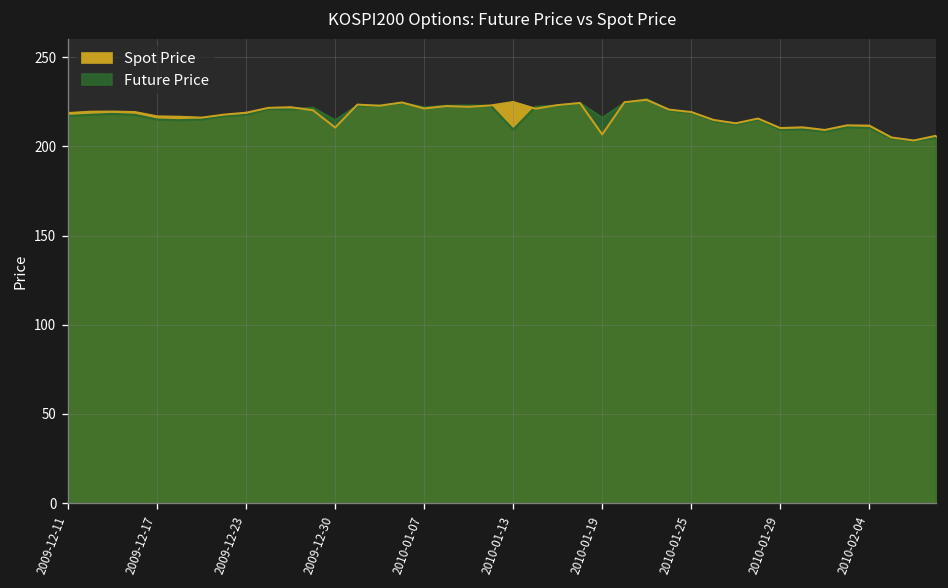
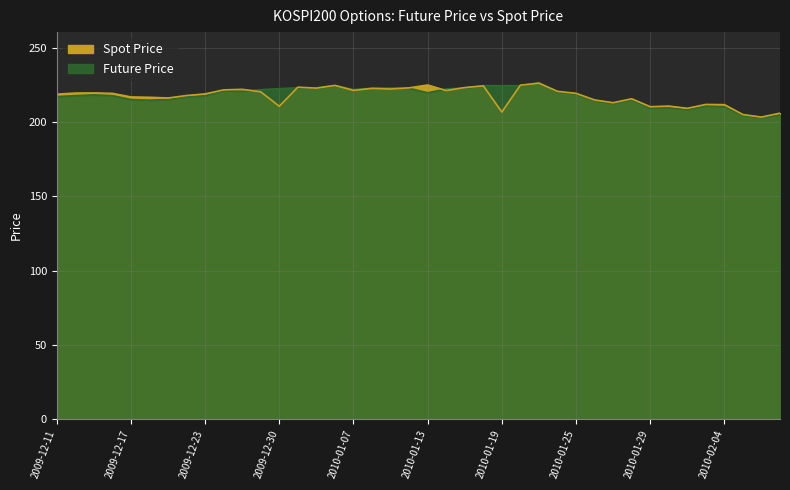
  {
    "Spot Price": {
      "2009-12-17": 217,
      "2009-12-30": 211,
      "2010-01-13": 225,
      "2010-01-19": 207
    },
    "Future Price": {
      "2009-12-17": 215,
-     "2009-12-30": 215,
-     "2010-01-13": 210,
-     "2010-01-19": 216
+     "2009-12-30": 223,
+     "2010-01-13": 220,
+     "2010-01-19": 224
    }
  }
